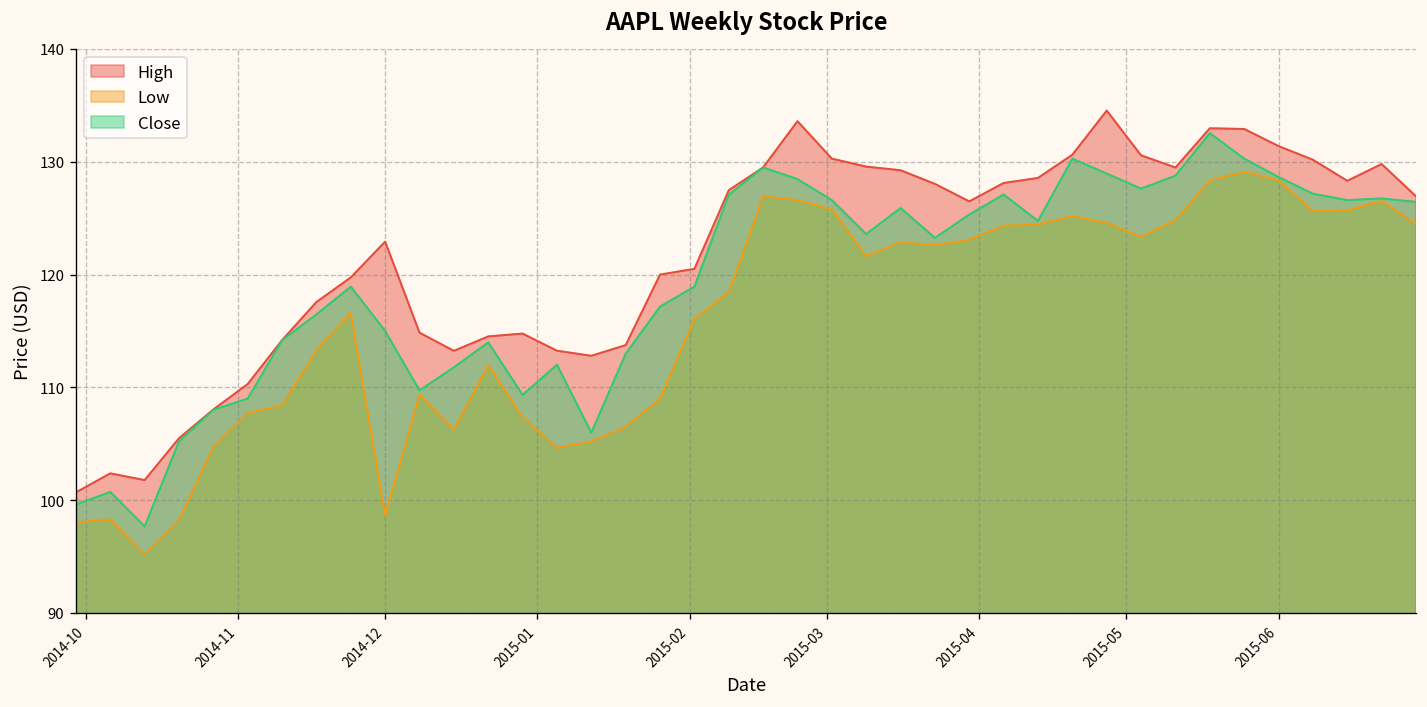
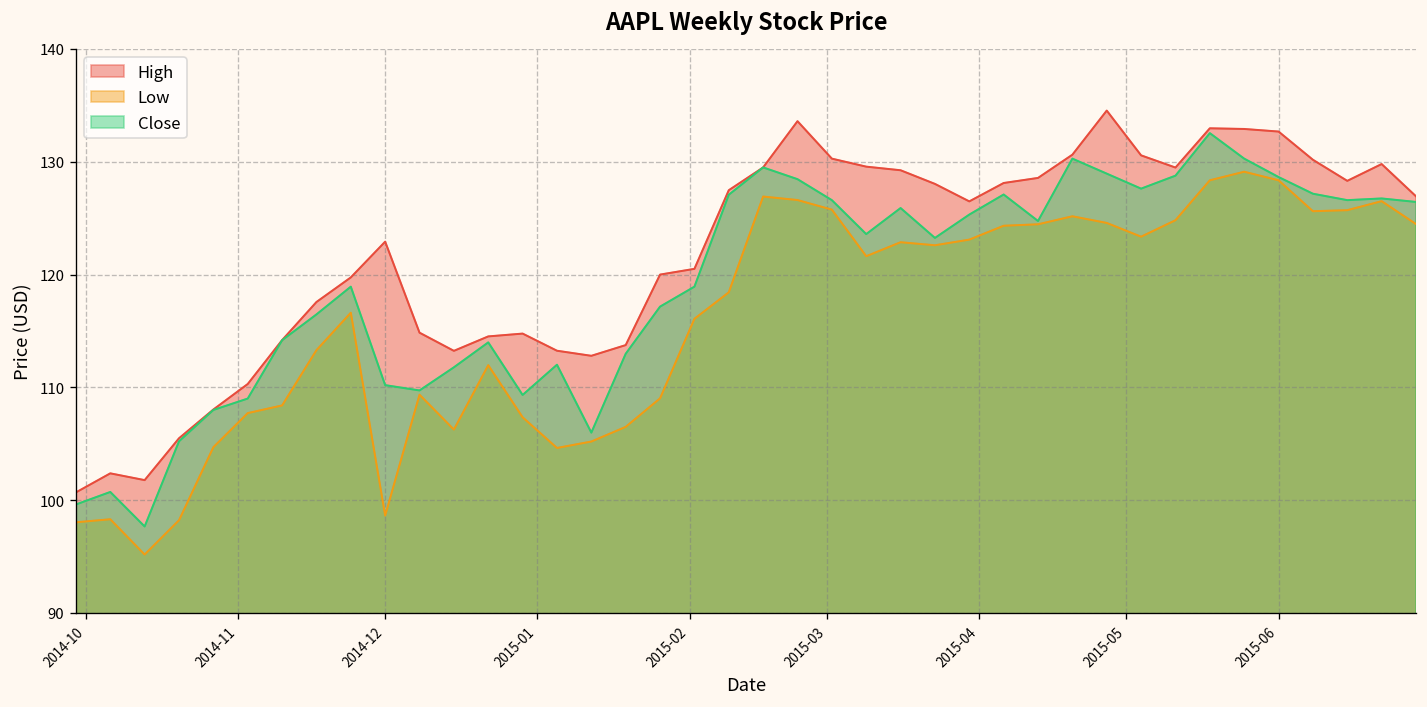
  {
    "High": {
      "2014-12": 123,
-     "2015-06": 131
+     "2015-06": 133
    },
    "Low": {
      "2014-12": 99,
      "2015-06": 128
    },
    "Close": {
-     "2014-12": 115,
+     "2014-12": 110,
      "2015-06": 129
    }
  }
